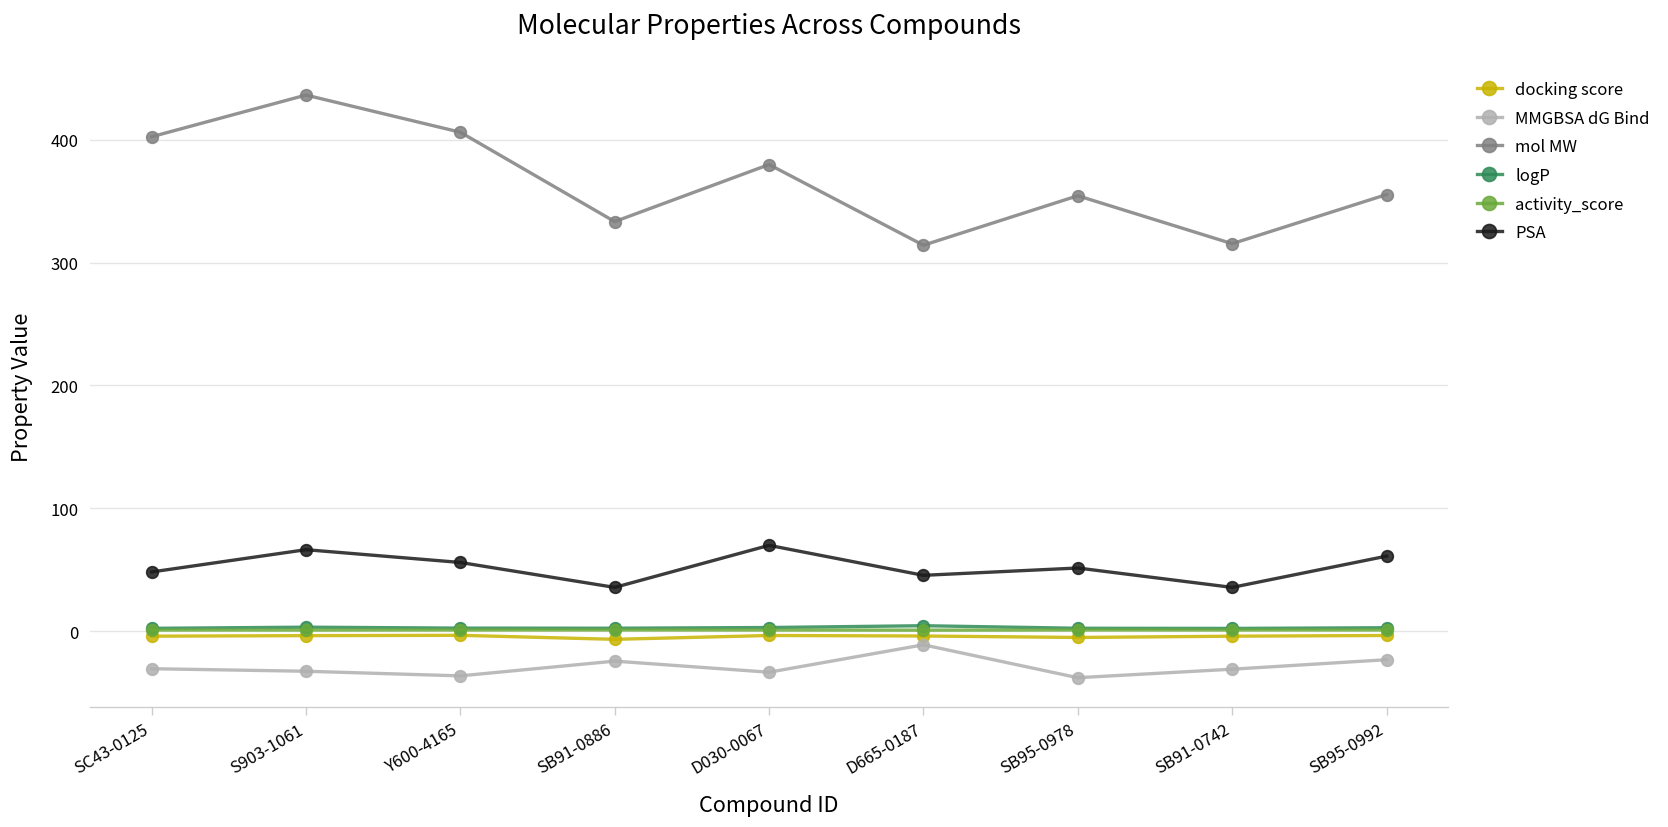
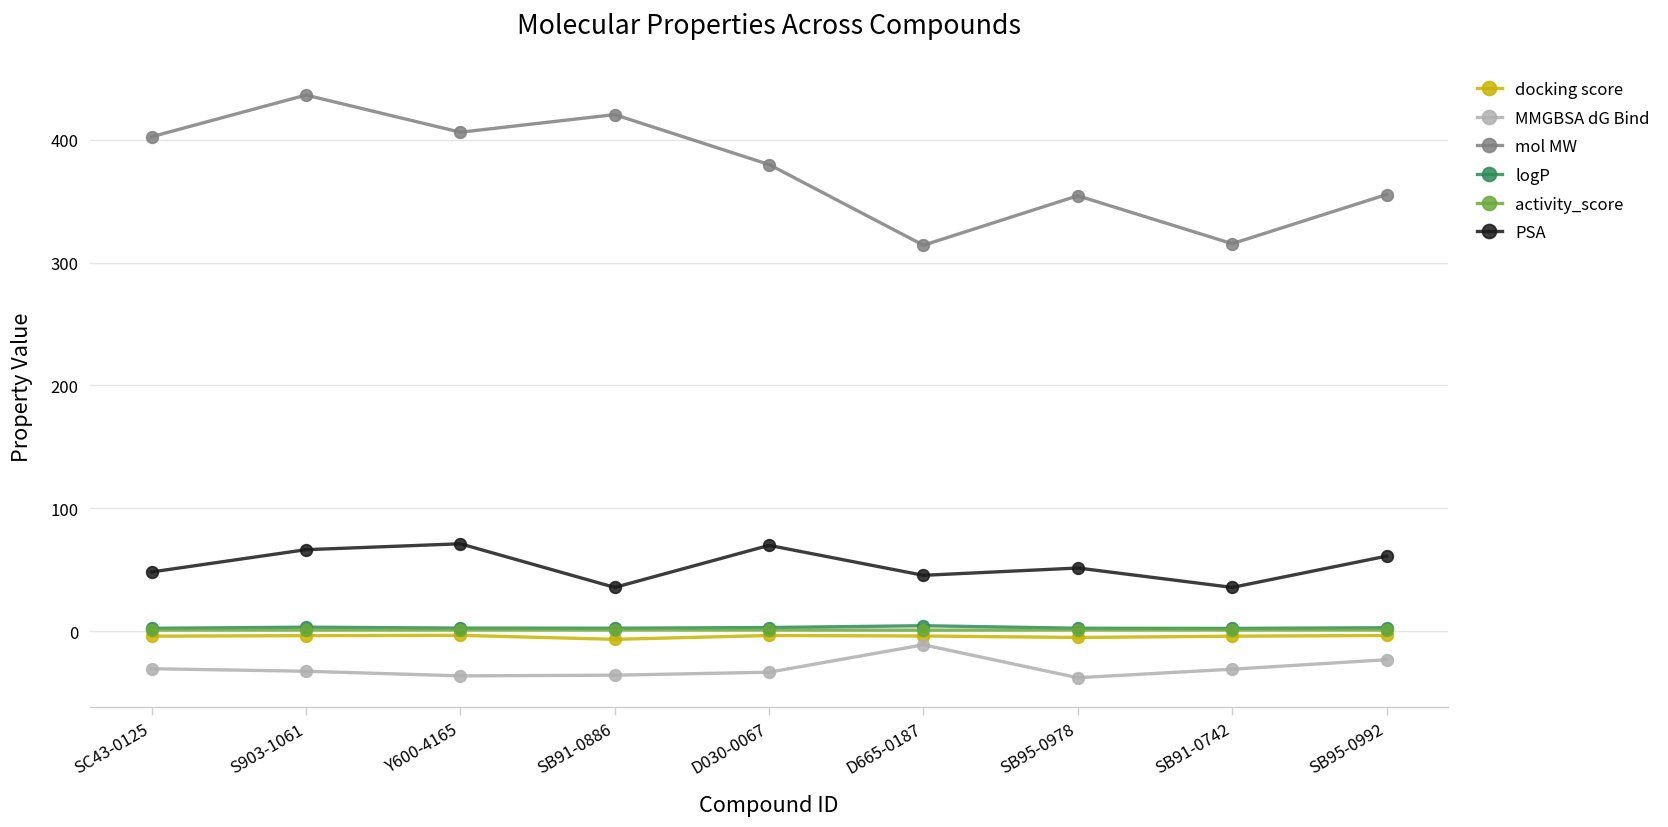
  {
    "docking score": {
      "SC43-0125": -4,
      "S903-1061": -4,
      "Y600-4165": -3,
      "SB91-0886": -7,
      "D030-0067": -4,
      "D665-0187": -4,
      "SB95-0978": -5,
      "SB91-0742": -4,
      "SB95-0992": -4
    },
    "MMGBSA dG Bind": {
      "SC43-0125": -31,
      "S903-1061": -33,
      "Y600-4165": -36,
-     "SB91-0886": -24,
+     "SB91-0886": -36,
      "D030-0067": -33,
      "D665-0187": -11,
      "SB95-0978": -38,
      "SB91-0742": -31,
      "SB95-0992": -23
    },
    "mol MW": {
      "SC43-0125": 403,
      "S903-1061": 436,
      "Y600-4165": 406,
-     "SB91-0886": 333,
+     "SB91-0886": 421,
      "D030-0067": 380,
      "D665-0187": 314,
      "SB95-0978": 354,
      "SB91-0742": 315,
      "SB95-0992": 355
    },
    "logP": {
      "D665-0187": 4
    },
    "activity_score": {
      "D665-0187": 1
    },
    "PSA": {
      "SC43-0125": 48,
      "S903-1061": 66,
-     "Y600-4165": 56,
+     "Y600-4165": 71,
      "SB91-0886": 36,
      "D030-0067": 70,
      "D665-0187": 45,
      "SB95-0978": 51,
      "SB91-0742": 36,
      "SB95-0992": 61
    }
  }
